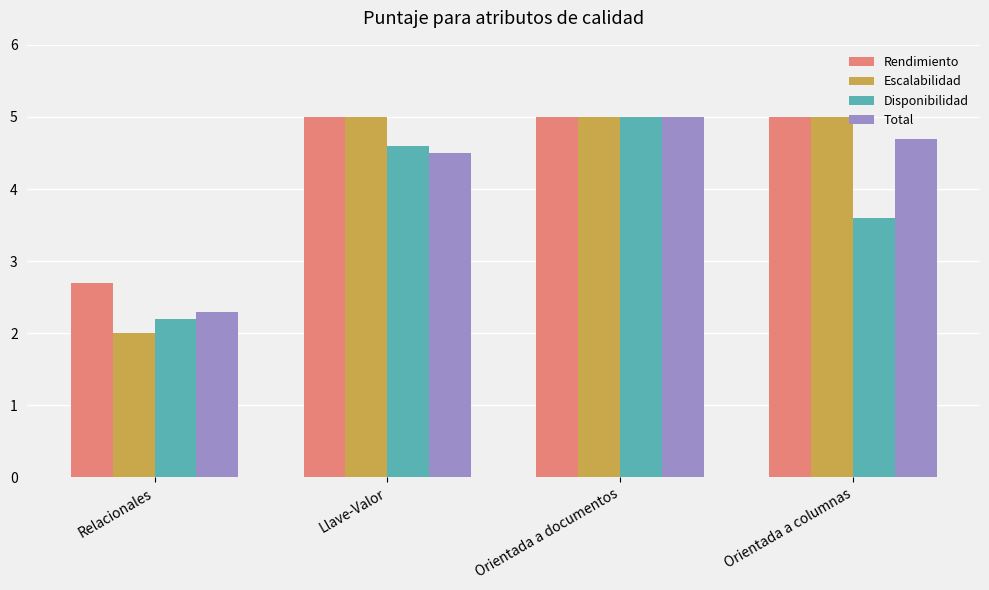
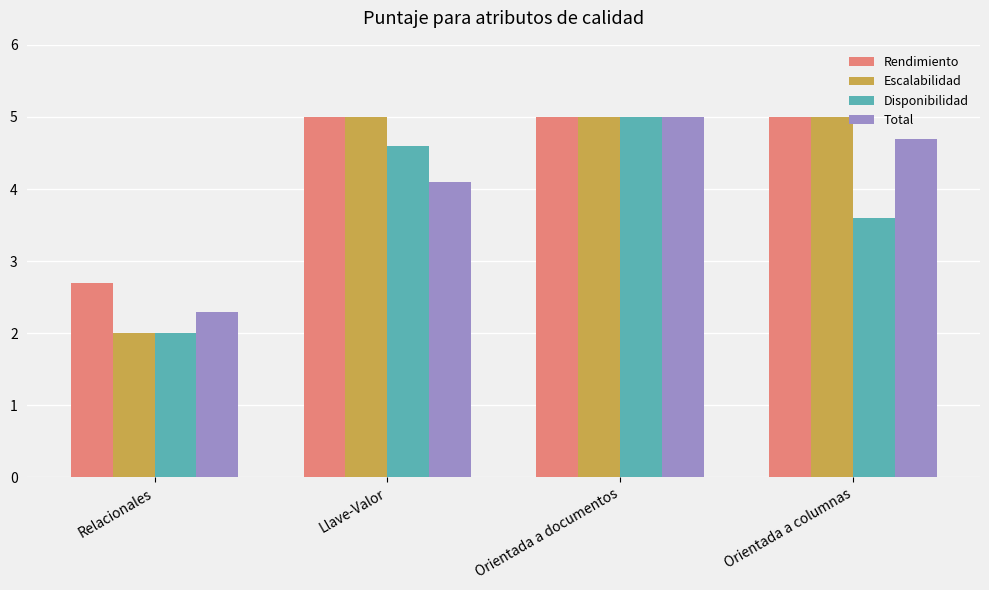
  {
    "Rendimiento": {
      "Relacionales": 2.7,
      "Llave-Valor": 5.0,
      "Orientada a documentos": 5.0,
      "Orientada a columnas": 5.0
    },
    "Escalabilidad": {
      "Relacionales": 2.0,
      "Llave-Valor": 5.0,
      "Orientada a documentos": 5.0,
      "Orientada a columnas": 5.0
    },
    "Disponibilidad": {
-     "Relacionales": 2.2,
+     "Relacionales": 2.0,
      "Llave-Valor": 4.6,
      "Orientada a documentos": 5.0,
      "Orientada a columnas": 3.6
    },
    "Total": {
      "Relacionales": 2.3,
-     "Llave-Valor": 4.5,
+     "Llave-Valor": 4.1,
      "Orientada a documentos": 5.0,
      "Orientada a columnas": 4.7
    }
  }
